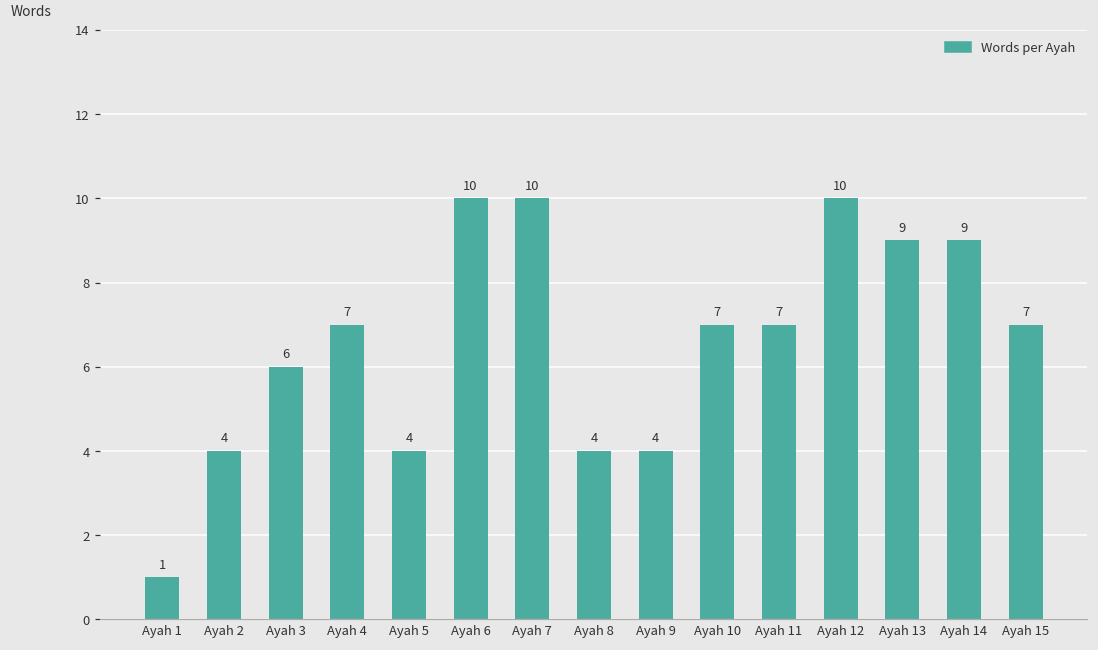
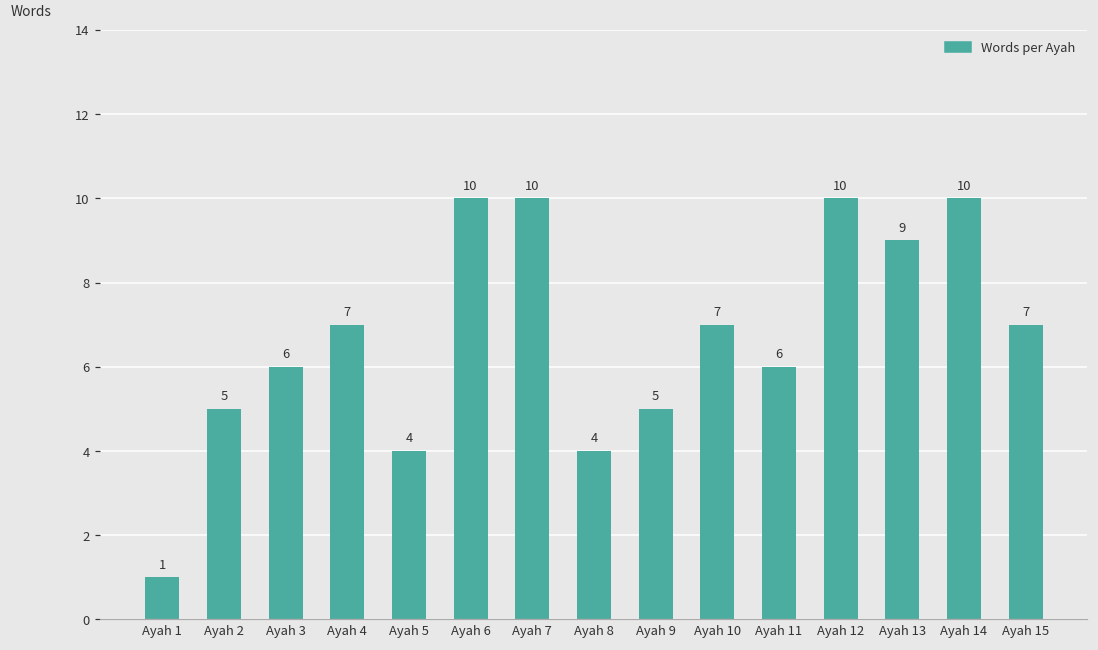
  {
    "Ayah 1": 1,
-   "Ayah 2": 4,
+   "Ayah 2": 5,
    "Ayah 3": 6,
    "Ayah 4": 7,
    "Ayah 5": 4,
    "Ayah 6": 10,
    "Ayah 7": 10,
    "Ayah 8": 4,
-   "Ayah 9": 4,
+   "Ayah 9": 5,
    "Ayah 10": 7,
-   "Ayah 11": 7,
+   "Ayah 11": 6,
    "Ayah 12": 10,
    "Ayah 13": 9,
-   "Ayah 14": 9,
+   "Ayah 14": 10,
    "Ayah 15": 7
  }
